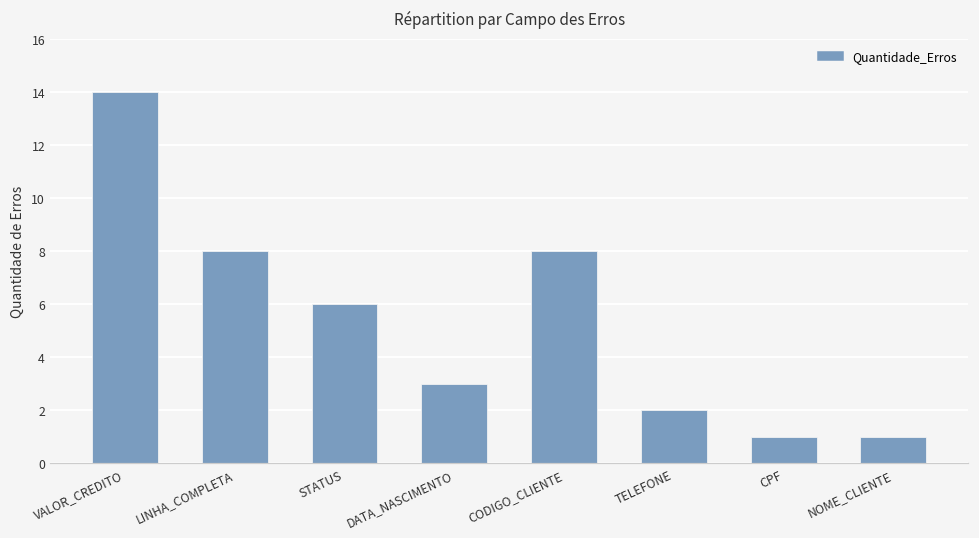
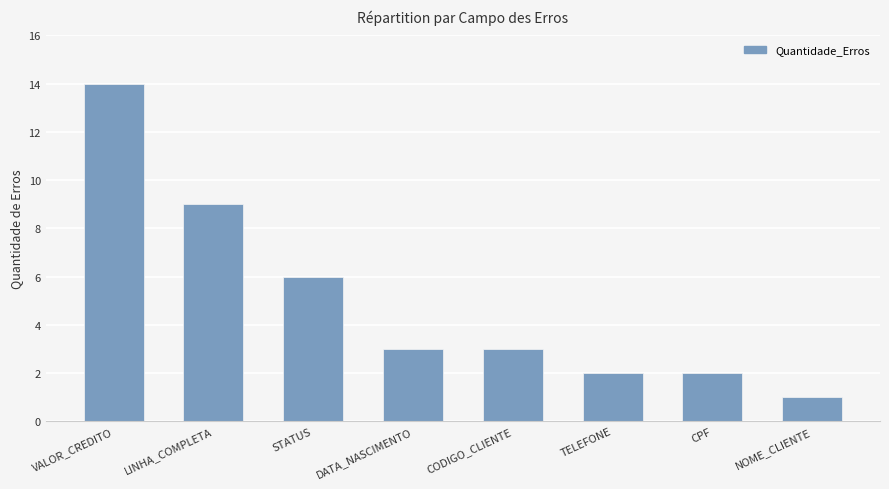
  {
    "VALOR_CREDITO": 14,
-   "LINHA_COMPLETA": 8,
+   "LINHA_COMPLETA": 9,
    "STATUS": 6,
    "DATA_NASCIMENTO": 3,
-   "CODIGO_CLIENTE": 8,
+   "CODIGO_CLIENTE": 3,
    "TELEFONE": 2,
-   "CPF": 1,
+   "CPF": 2,
    "NOME_CLIENTE": 1
  }
